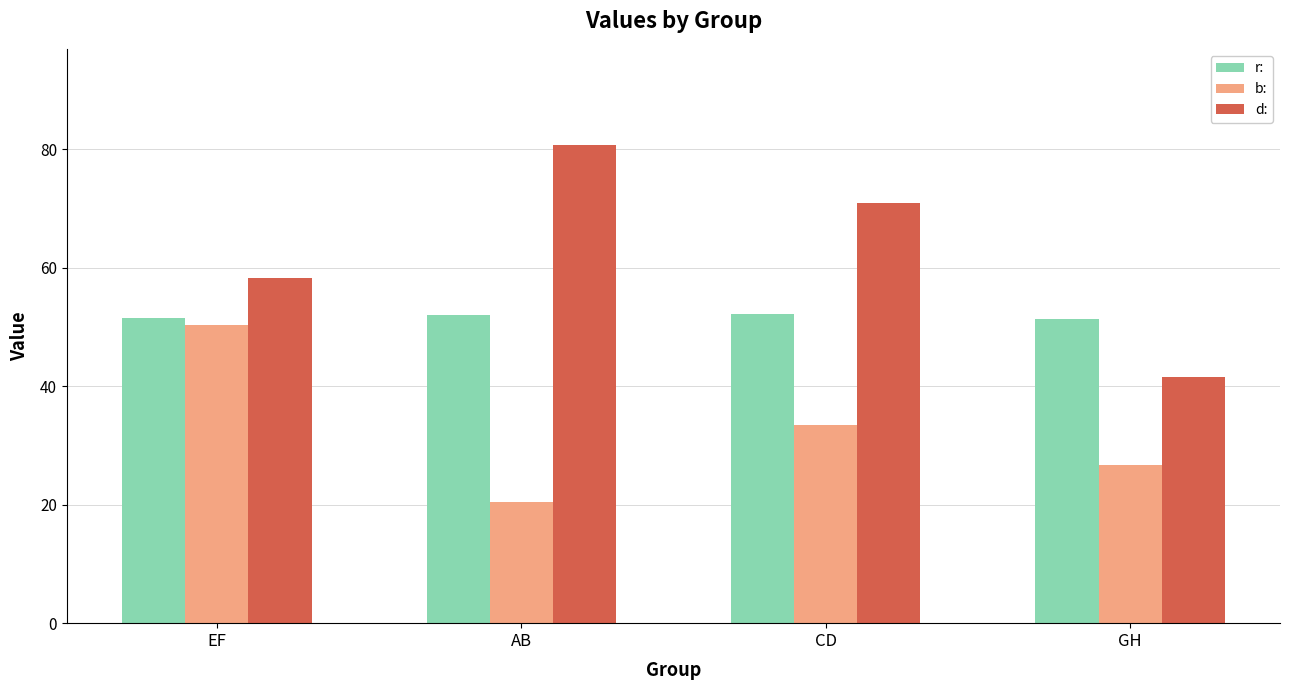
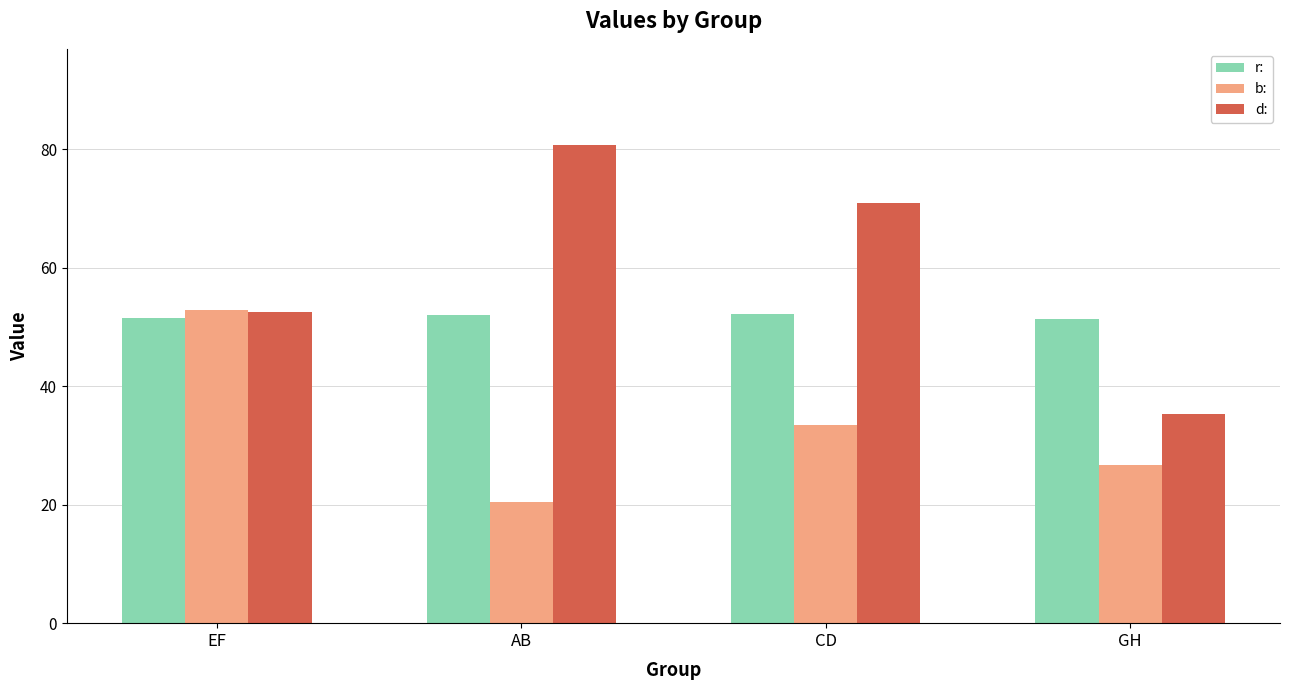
  {
    "r:": {
      "EF": 52,
      "AB": 52,
      "CD": 52,
      "GH": 51
    },
    "b:": {
-     "EF": 50,
+     "EF": 53,
      "AB": 20,
      "CD": 33,
      "GH": 27
    },
    "d:": {
-     "EF": 58,
+     "EF": 53,
      "AB": 81,
      "CD": 71,
-     "GH": 42
+     "GH": 35
    }
  }
